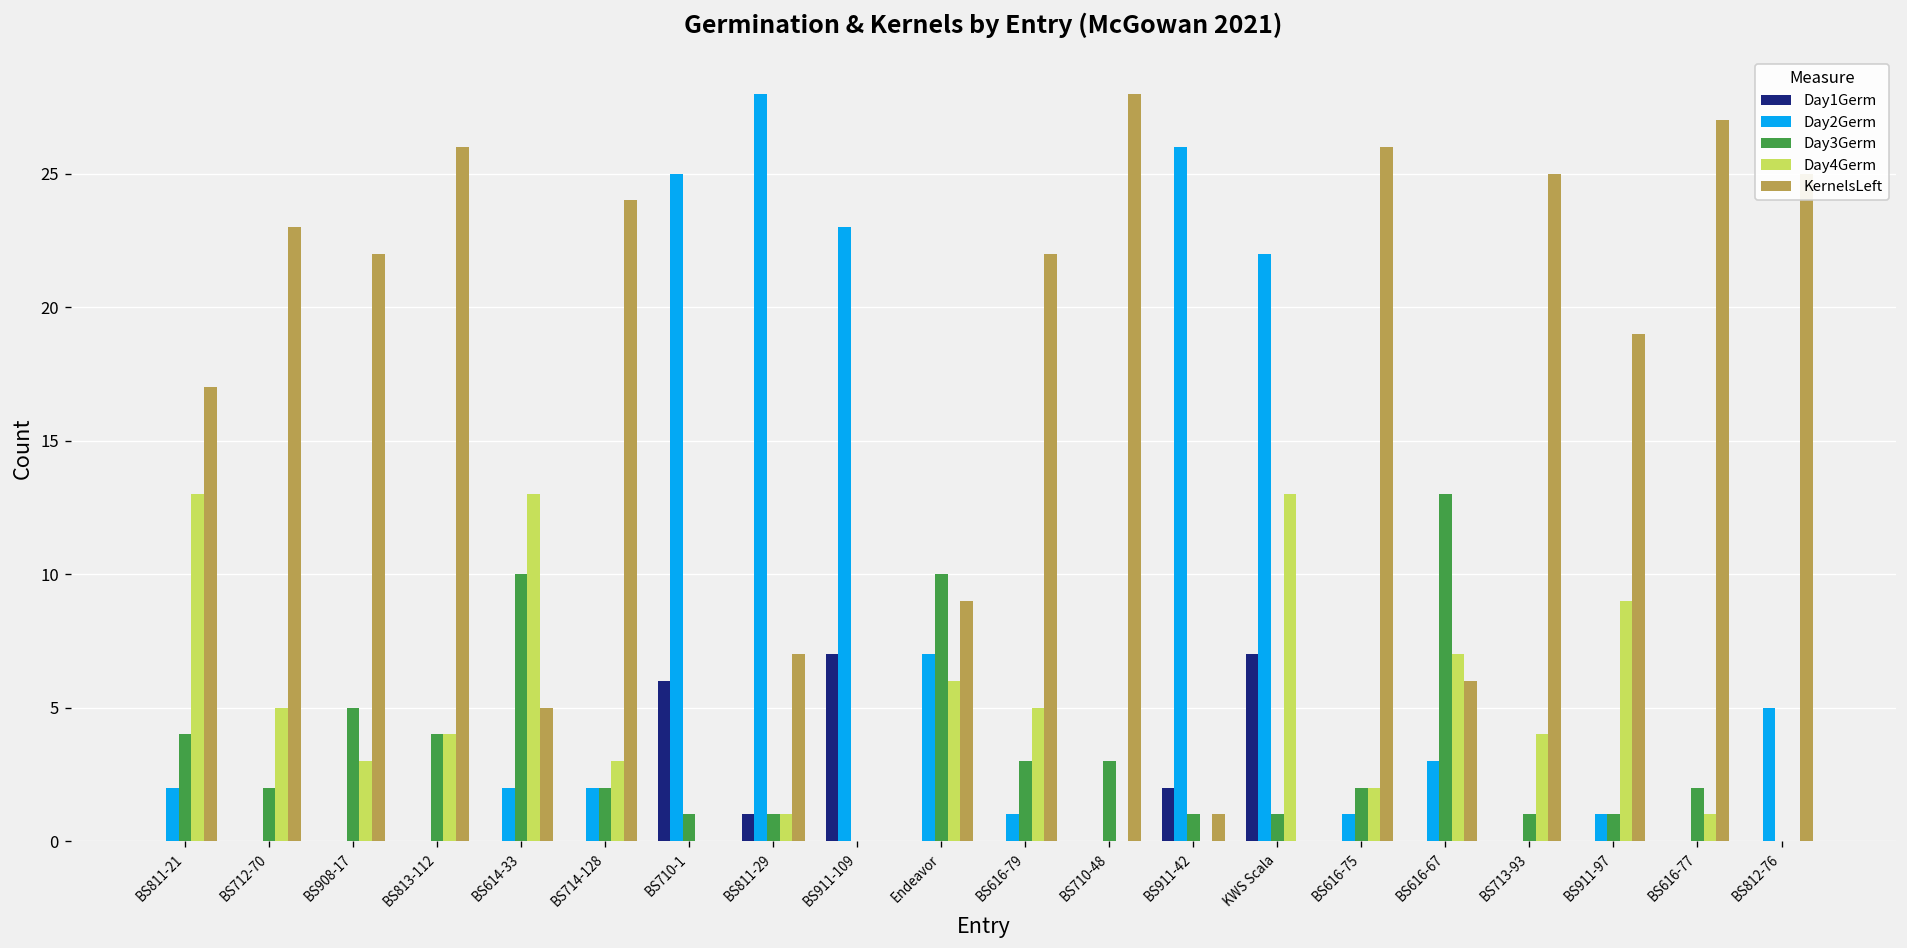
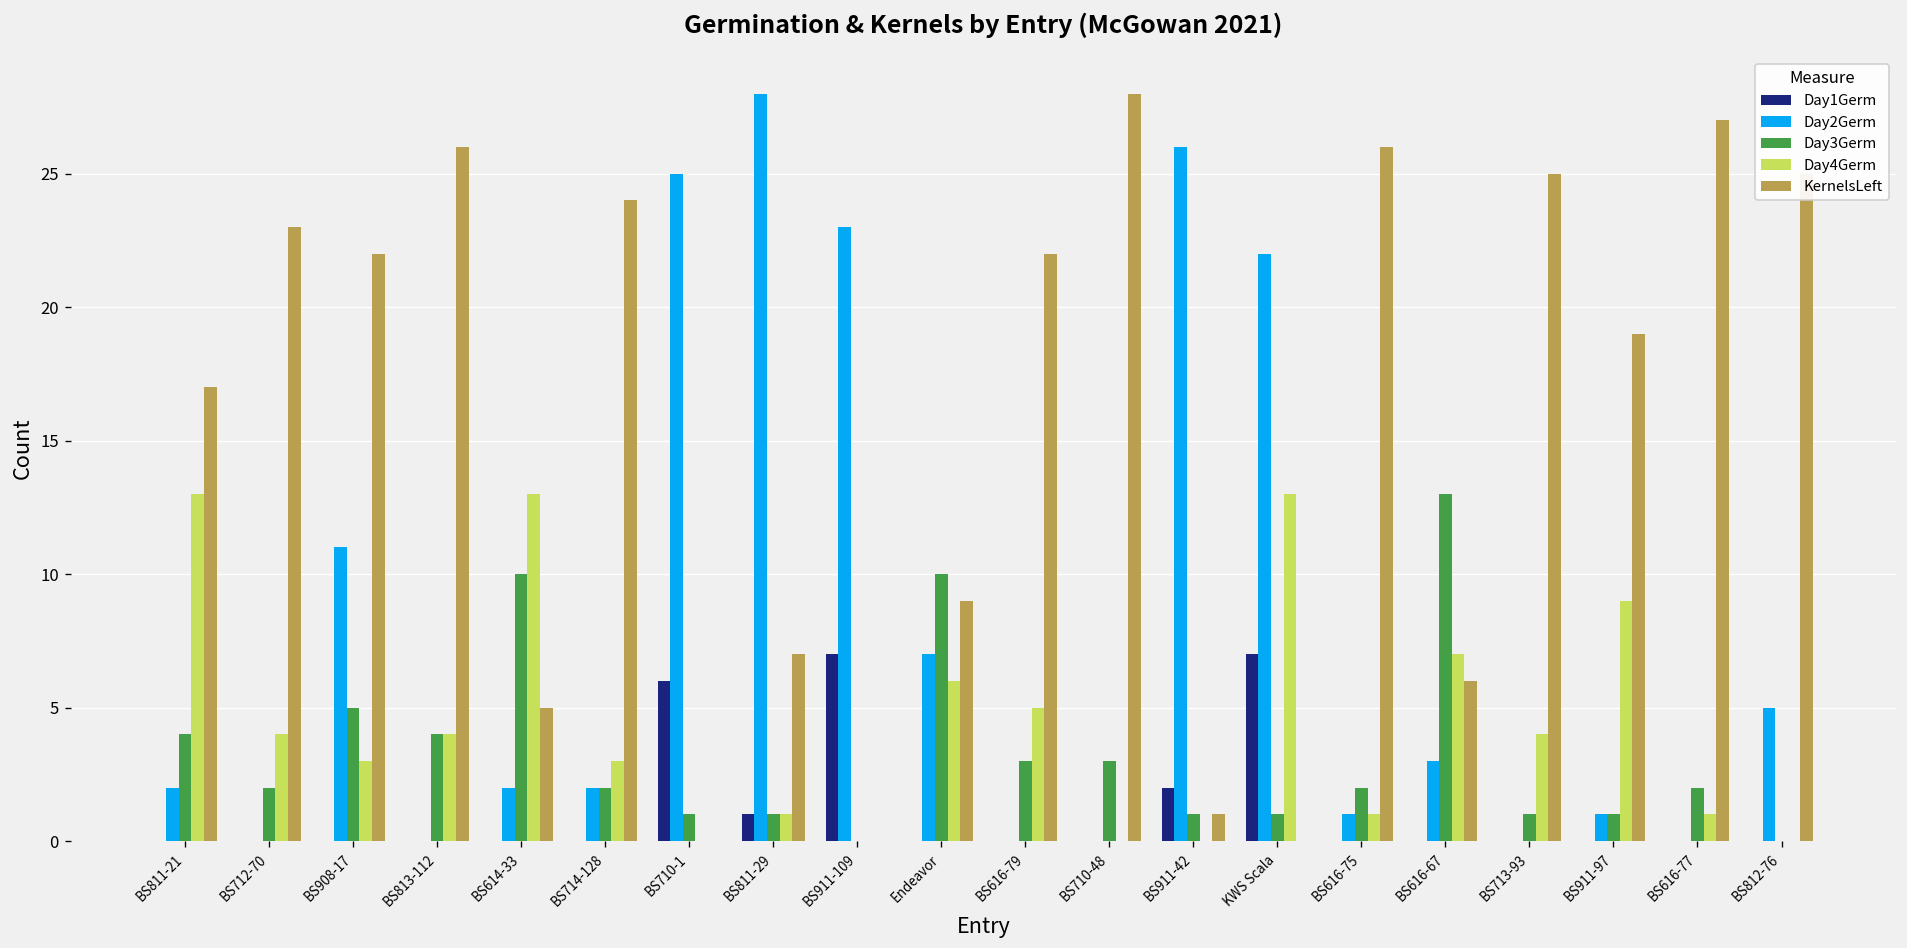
  {
    "Day1Germ": {
      "BS811-21": 0,
      "BS712-70": 0,
      "BS908-17": 0,
      "BS813-112": 0,
      "BS614-33": 0,
      "BS714-128": 0,
      "BS710-1": 6,
      "BS811-29": 1,
      "BS911-109": 7,
      "Endeavor": 0,
      "BS616-79": 0,
      "BS710-48": 0,
      "BS911-42": 2,
      "KWS Scala": 7,
      "BS616-75": 0,
      "BS616-67": 0,
      "BS713-93": 0,
      "BS911-97": 0,
      "BS616-77": 0,
      "BS812-76": 0
    },
    "Day2Germ": {
      "BS811-21": 2,
      "BS712-70": 0,
-     "BS908-17": 0,
+     "BS908-17": 11,
      "BS813-112": 0,
      "BS614-33": 2,
      "BS714-128": 2,
      "BS710-1": 25,
      "BS811-29": 28,
      "BS911-109": 23,
      "Endeavor": 7,
-     "BS616-79": 1,
+     "BS616-79": 0,
      "BS710-48": 0,
      "BS911-42": 26,
      "KWS Scala": 22,
      "BS616-75": 1,
      "BS616-67": 3,
      "BS713-93": 0,
      "BS911-97": 1,
      "BS616-77": 0,
      "BS812-76": 5
    },
    "Day3Germ": {
      "BS811-21": 4,
      "BS712-70": 2,
      "BS908-17": 5,
      "BS813-112": 4,
      "BS614-33": 10,
      "BS714-128": 2,
      "BS710-1": 1,
      "BS811-29": 1,
      "BS911-109": 0,
      "Endeavor": 10,
      "BS616-79": 3,
      "BS710-48": 3,
      "BS911-42": 1,
      "KWS Scala": 1,
      "BS616-75": 2,
      "BS616-67": 13,
      "BS713-93": 1,
      "BS911-97": 1,
      "BS616-77": 2,
      "BS812-76": 0
    },
    "Day4Germ": {
      "BS811-21": 13,
-     "BS712-70": 5,
+     "BS712-70": 4,
      "BS908-17": 3,
      "BS813-112": 4,
      "BS614-33": 13,
      "BS714-128": 3,
      "BS710-1": 0,
      "BS811-29": 1,
      "BS911-109": 0,
      "Endeavor": 6,
      "BS616-79": 5,
      "BS710-48": 0,
      "BS911-42": 0,
      "KWS Scala": 13,
-     "BS616-75": 2,
+     "BS616-75": 1,
      "BS616-67": 7,
      "BS713-93": 4,
      "BS911-97": 9,
      "BS616-77": 1,
      "BS812-76": 0
    },
    "KernelsLeft": {
      "BS811-21": 17,
      "BS712-70": 23,
      "BS908-17": 22,
      "BS813-112": 26,
      "BS614-33": 5,
      "BS714-128": 24,
      "BS710-1": 0,
      "BS811-29": 7,
      "BS911-109": 0,
      "Endeavor": 9,
      "BS616-79": 22,
      "BS710-48": 28,
      "BS911-42": 1,
      "KWS Scala": 0,
      "BS616-75": 26,
      "BS616-67": 6,
      "BS713-93": 25,
      "BS911-97": 19,
      "BS616-77": 27
    }
  }
